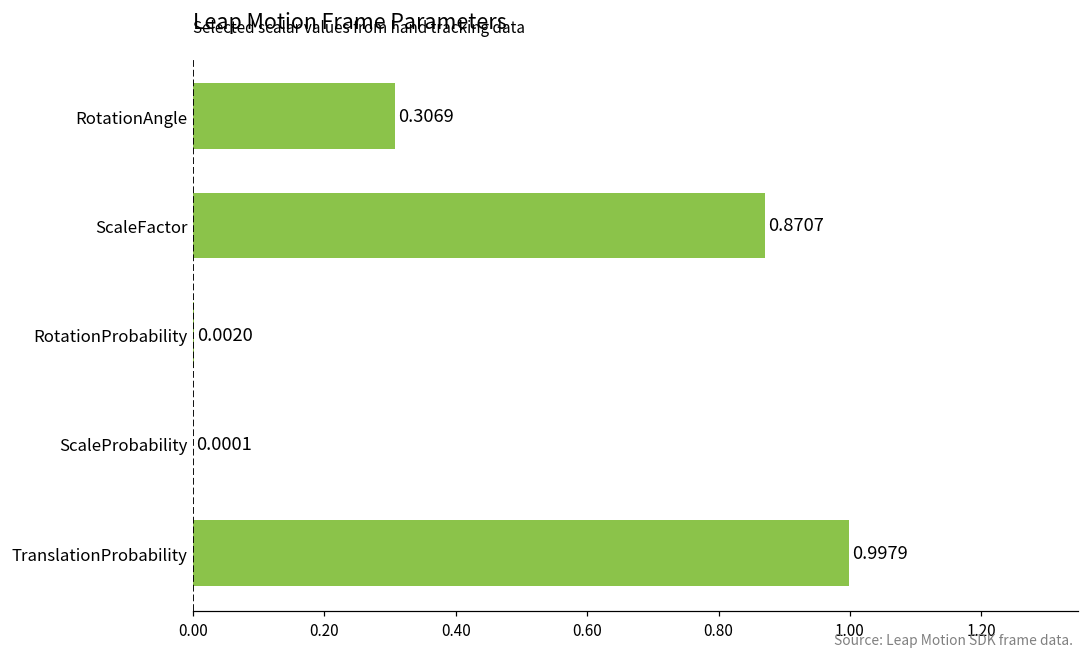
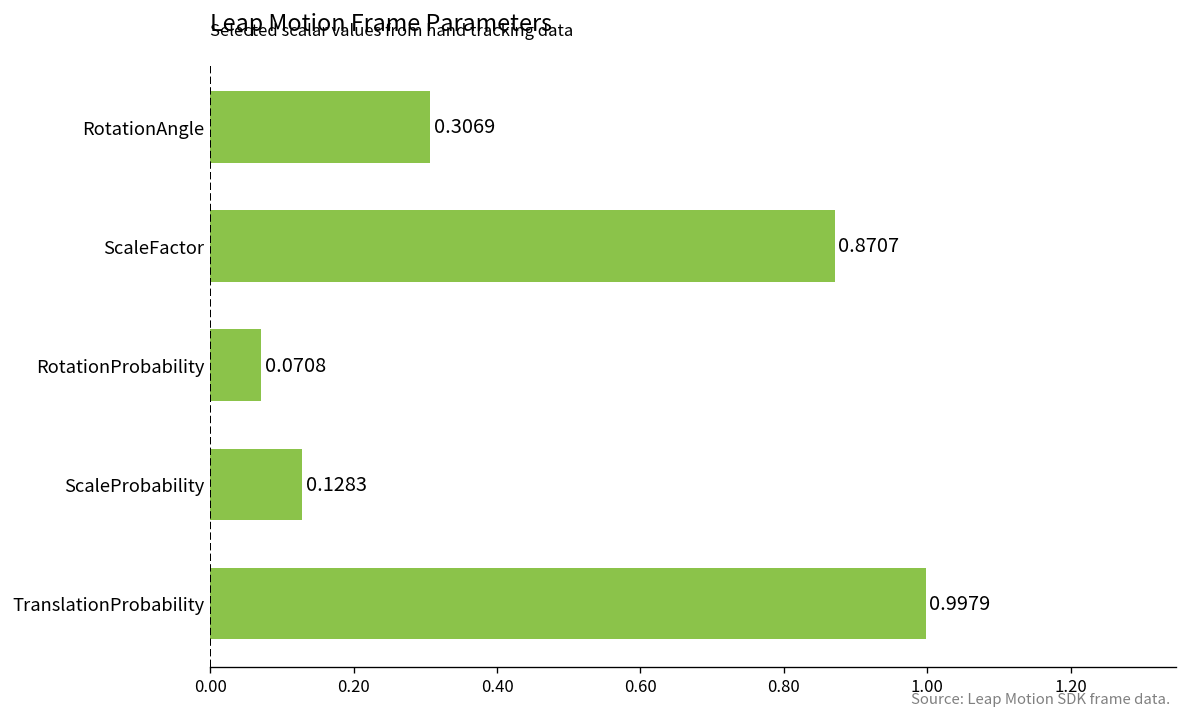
  {
    "RotationAngle": 0.3069,
    "ScaleFactor": 0.8707,
-   "RotationProbability": 0.0020,
-   "ScaleProbability": 0.0001,
+   "RotationProbability": 0.0708,
+   "ScaleProbability": 0.1283,
    "TranslationProbability": 0.9979
  }
